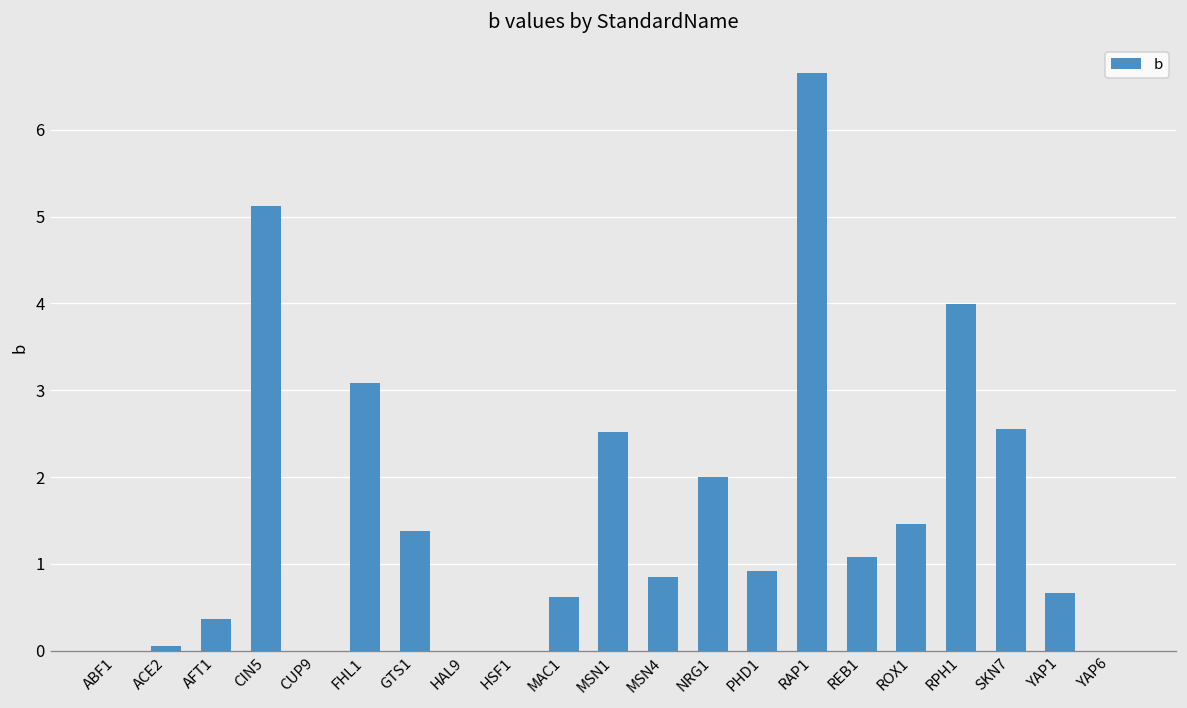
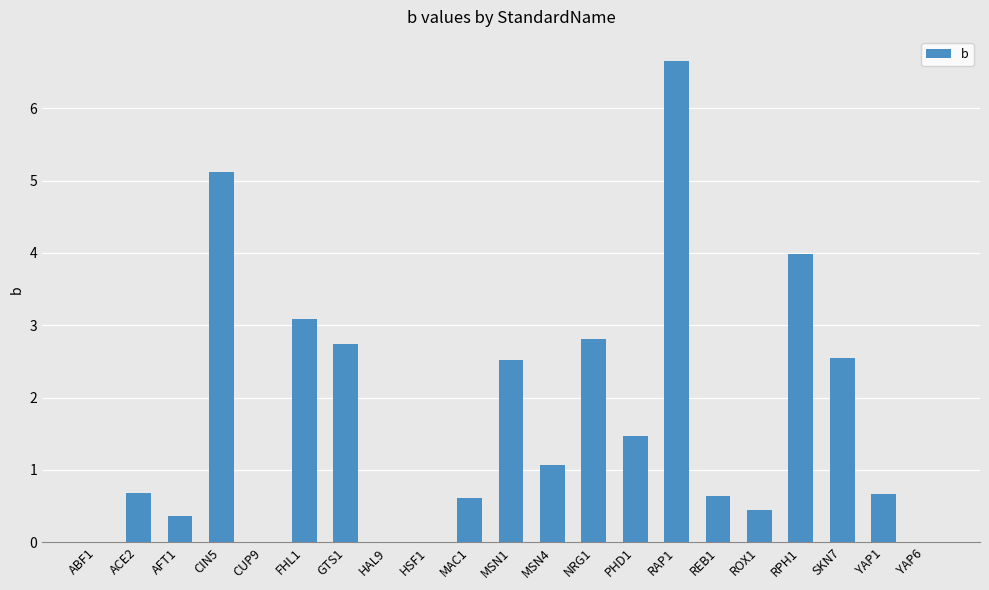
  {
    "ABF1": 0.0,
-   "ACE2": 0.1,
+   "ACE2": 0.7,
    "AFT1": 0.4,
    "CIN5": 5.1,
    "CUP9": 0.0,
    "FHL1": 3.1,
-   "GTS1": 1.4,
+   "GTS1": 2.7,
    "HAL9": 0.0,
    "HSF1": 0.0,
    "MAC1": 0.6,
    "MSN1": 2.5,
-   "MSN4": 0.8,
-   "NRG1": 2.0,
-   "PHD1": 0.9,
+   "MSN4": 1.1,
+   "NRG1": 2.8,
+   "PHD1": 1.5,
    "RAP1": 6.7,
-   "REB1": 1.1,
-   "ROX1": 1.5,
+   "REB1": 0.6,
+   "ROX1": 0.4,
    "RPH1": 4.0,
    "SKN7": 2.6,
    "YAP1": 0.7,
    "YAP6": 0.0
  }
